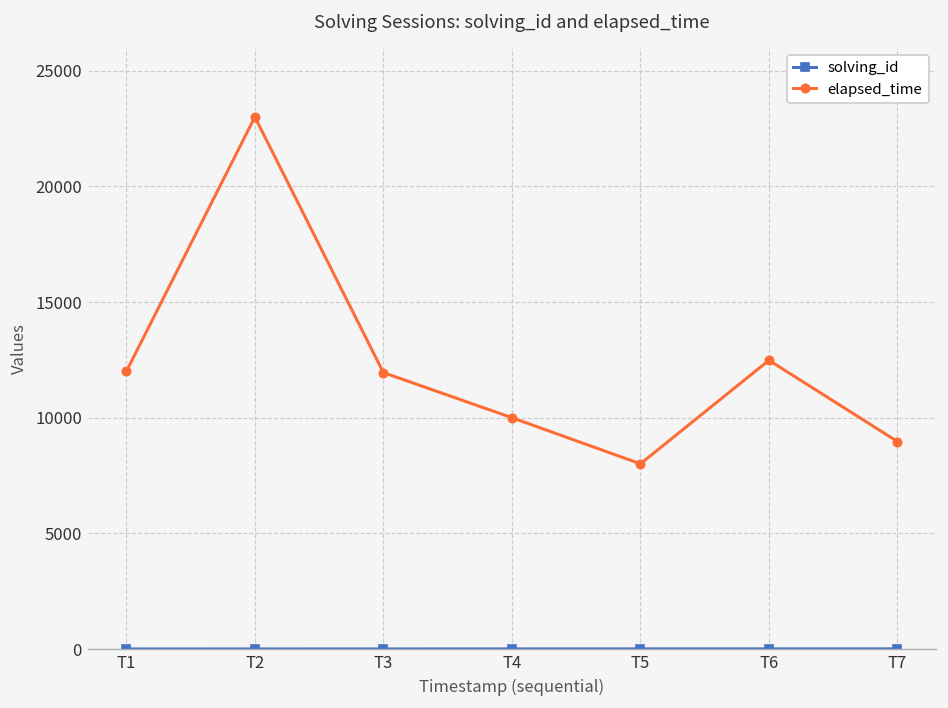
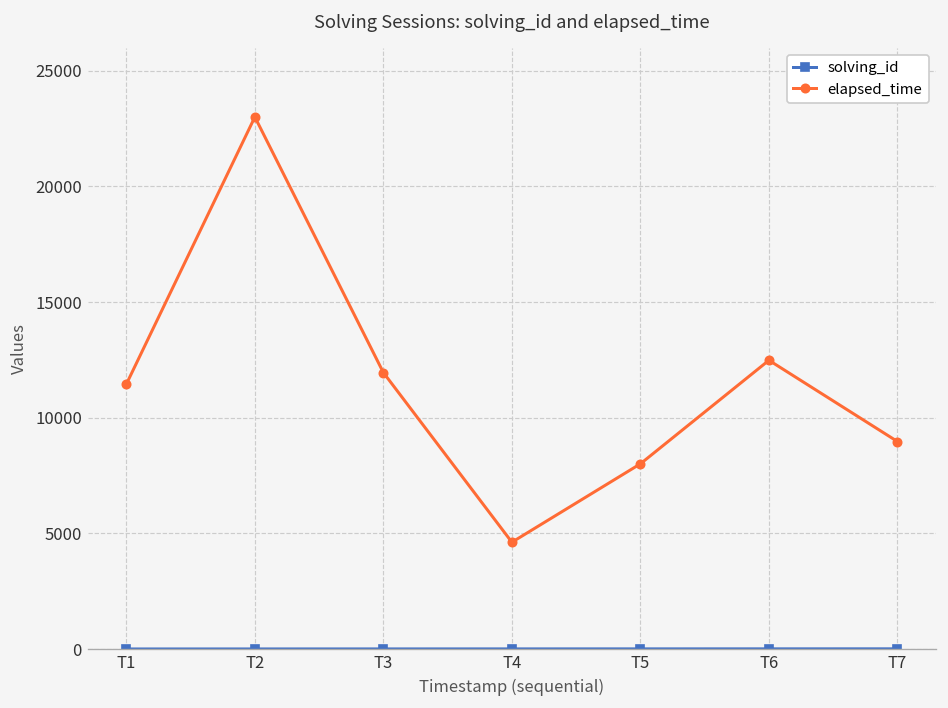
  {
    "solving_id": {
      "T1": 0,
      "T2": 0,
      "T3": 0,
      "T4": 0,
      "T5": 0,
      "T6": 0,
      "T7": 0
    },
    "elapsed_time": {
-     "T1": 12000,
+     "T1": 11500,
      "T2": 23000,
      "T3": 12000,
-     "T4": 10000,
+     "T4": 4600,
      "T5": 8000,
      "T6": 12500,
      "T7": 9000
    }
  }
